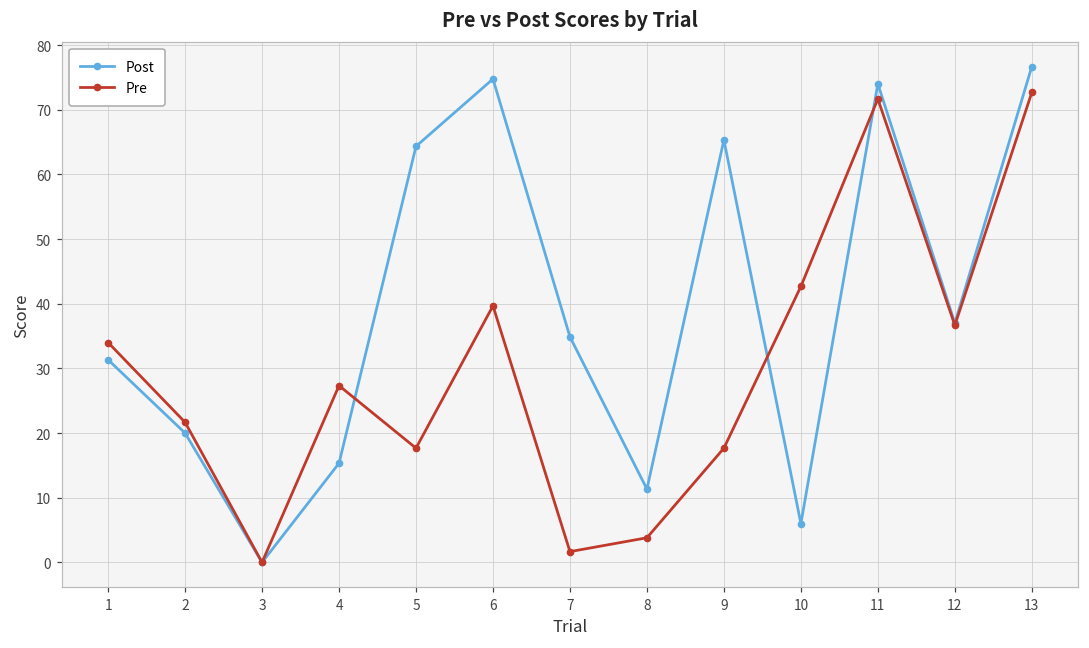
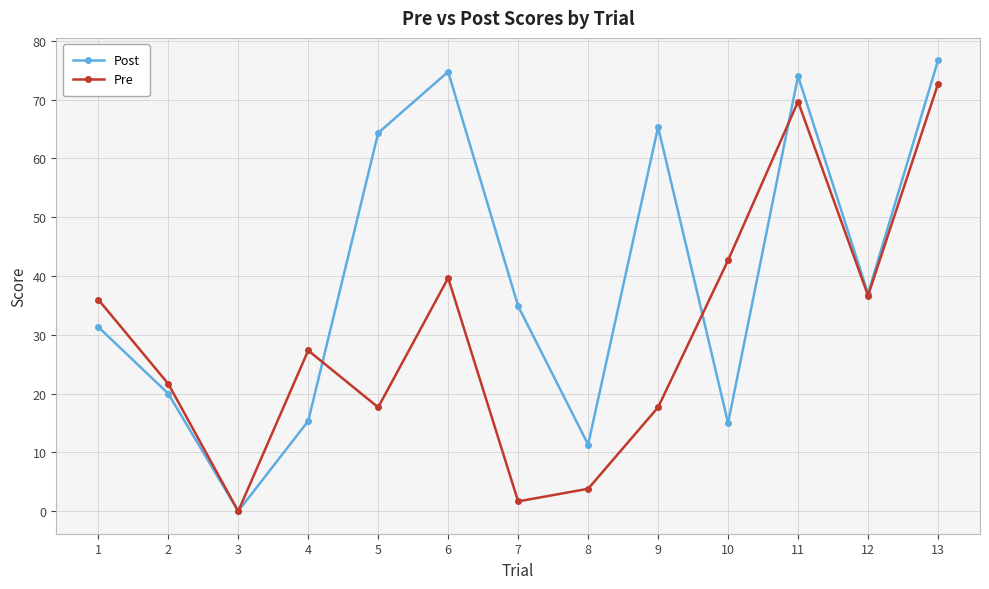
  {
    "Post": {
      "1": 31,
      "2": 20,
      "4": 15,
      "5": 64,
      "6": 75,
      "7": 35,
      "8": 11,
      "9": 65,
-     "10": 6,
+     "10": 15,
      "11": 74,
      "13": 77
    },
    "Pre": {
-     "1": 34,
+     "1": 36,
      "2": 22,
      "4": 27,
      "5": 18,
      "6": 40,
      "7": 2,
      "8": 4,
      "9": 18,
      "10": 43,
-     "11": 72,
+     "11": 70,
      "13": 73
    }
  }
